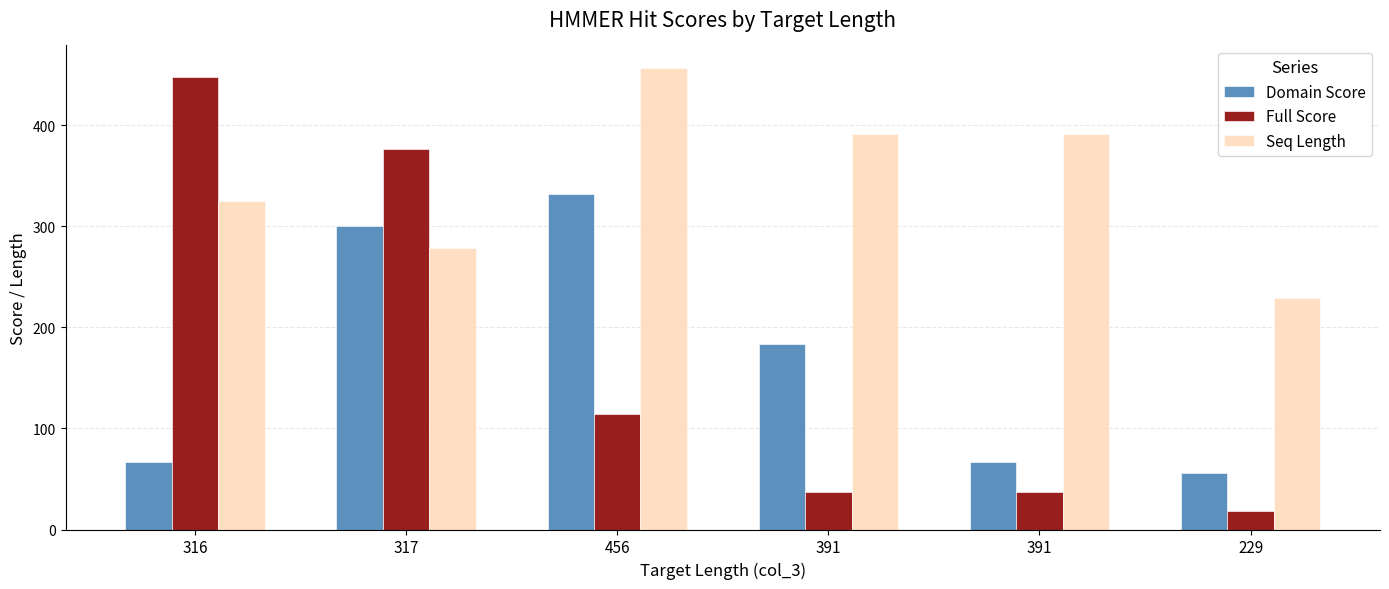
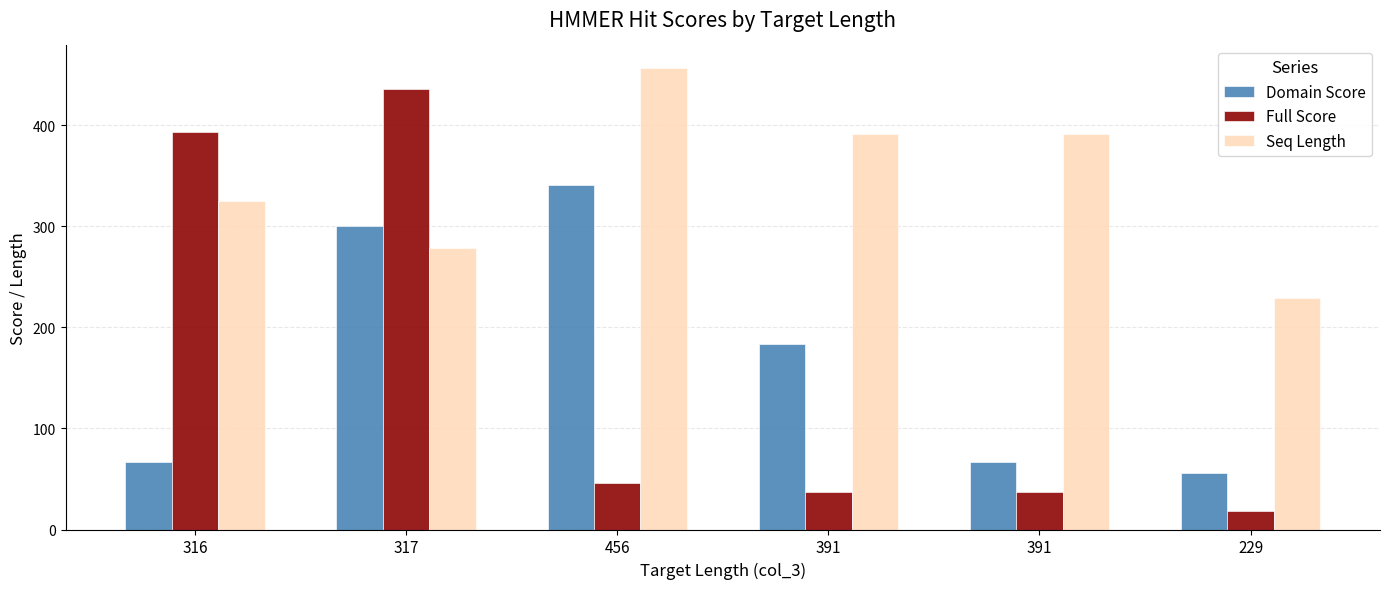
  {
    "Domain Score": {
      "316": 67,
      "317": 300,
-     "456": 332,
+     "456": 341,
      "229": 56
    },
    "Full Score": {
-     "316": 447,
-     "317": 376,
-     "456": 115,
+     "316": 393,
+     "317": 436,
+     "456": 46,
      "229": 18
    },
    "Seq Length": {
      "316": 325,
      "317": 278,
      "456": 456,
      "229": 229
    }
  }
